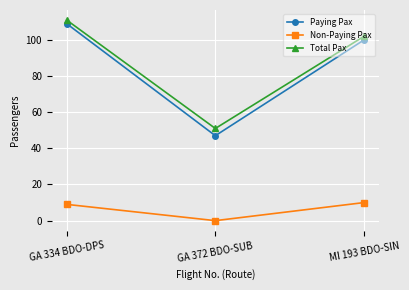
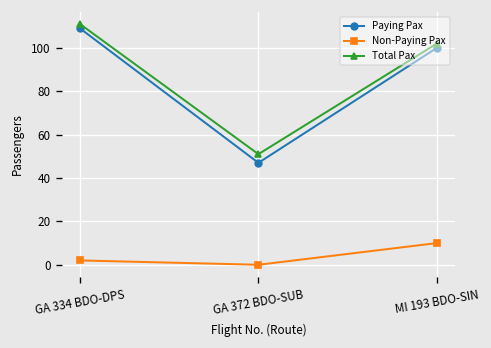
  {
    "Paying Pax": {
      "GA 334 BDO-DPS": 109,
      "GA 372 BDO-SUB": 47
    },
    "Non-Paying Pax": {
-     "GA 334 BDO-DPS": 9,
+     "GA 334 BDO-DPS": 2,
      "GA 372 BDO-SUB": 0,
      "MI 193 BDO-SIN": 10
    },
    "Total Pax": {
      "GA 334 BDO-DPS": 111,
      "GA 372 BDO-SUB": 51
    }
  }
